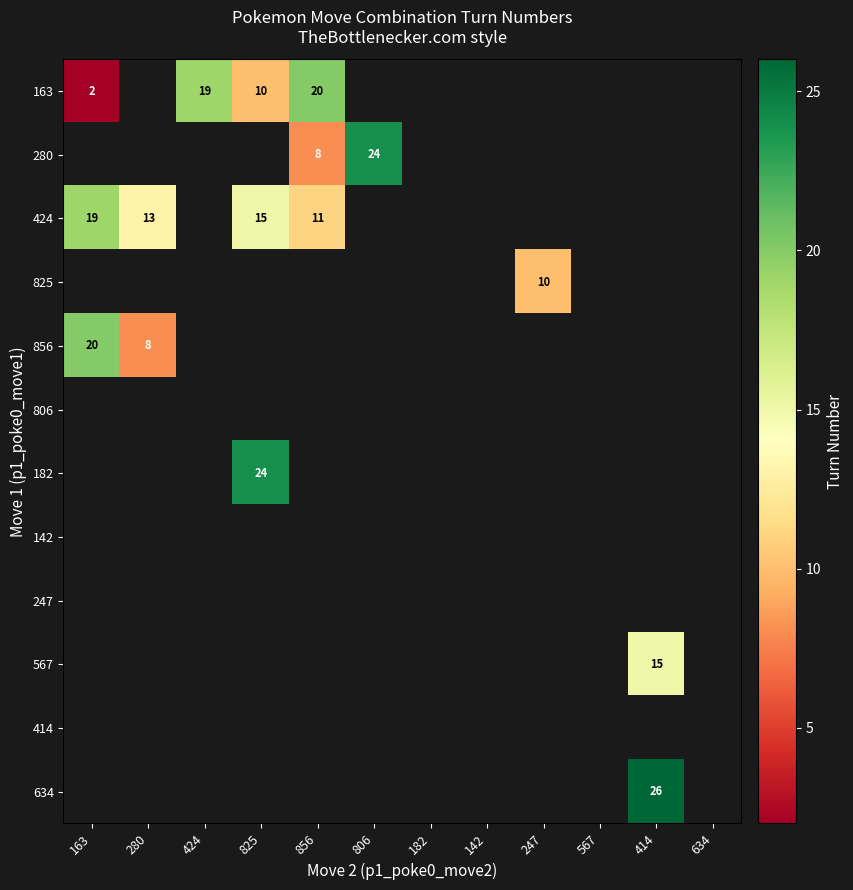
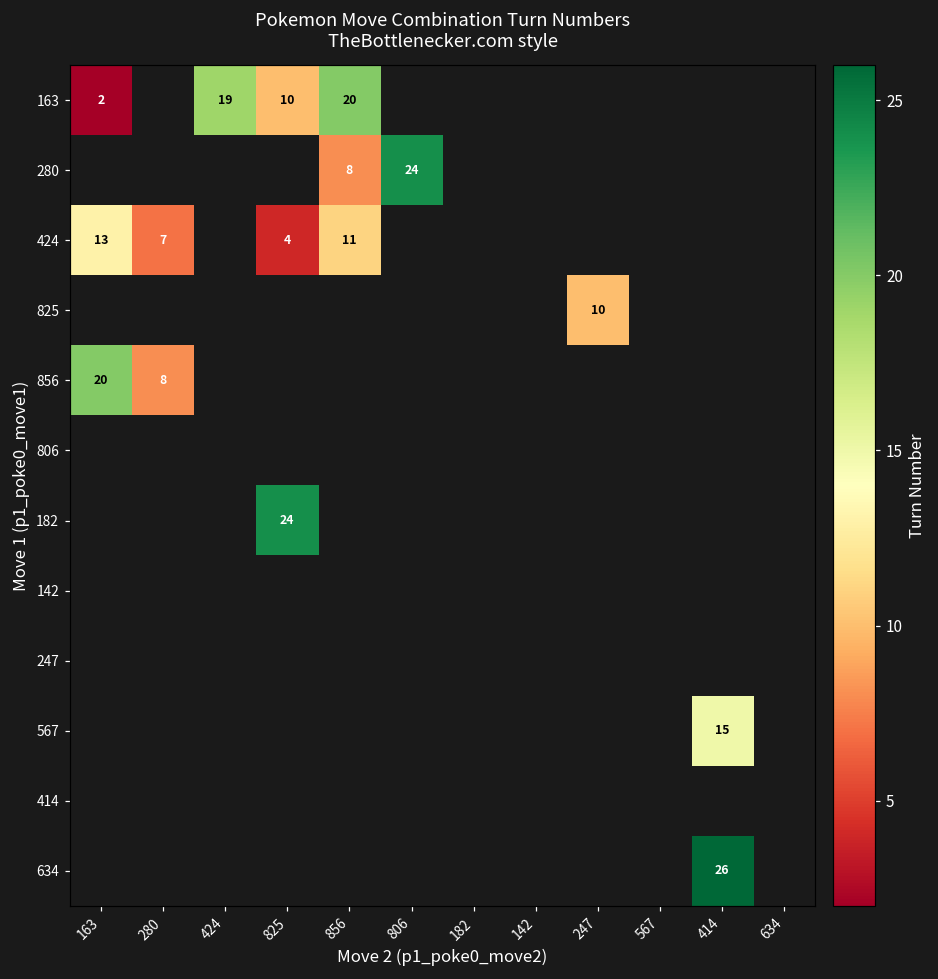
  {
    "163": {
      "163": 2,
      "424": 19,
      "825": 10,
      "856": 20
    },
    "280": {
      "856": 8,
      "806": 24
    },
    "424": {
-     "163": 19,
-     "280": 13,
-     "825": 15,
+     "163": 13,
+     "280": 7,
+     "825": 4,
      "856": 11
    },
    "825": {
      "247": 10
    },
    "856": {
      "163": 20,
      "280": 8
    },
    "182": {
      "825": 24
    },
    "567": {
      "414": 15
    },
    "634": {
      "414": 26
    }
  }
